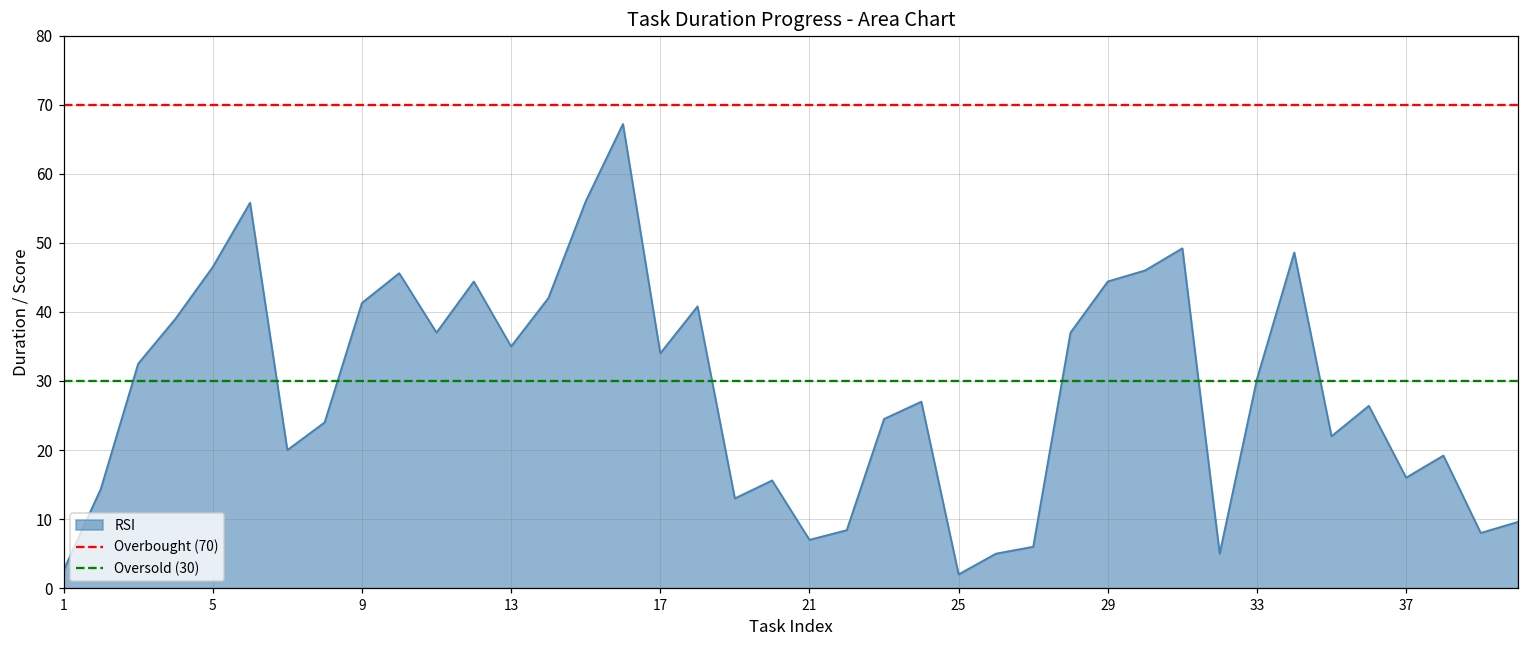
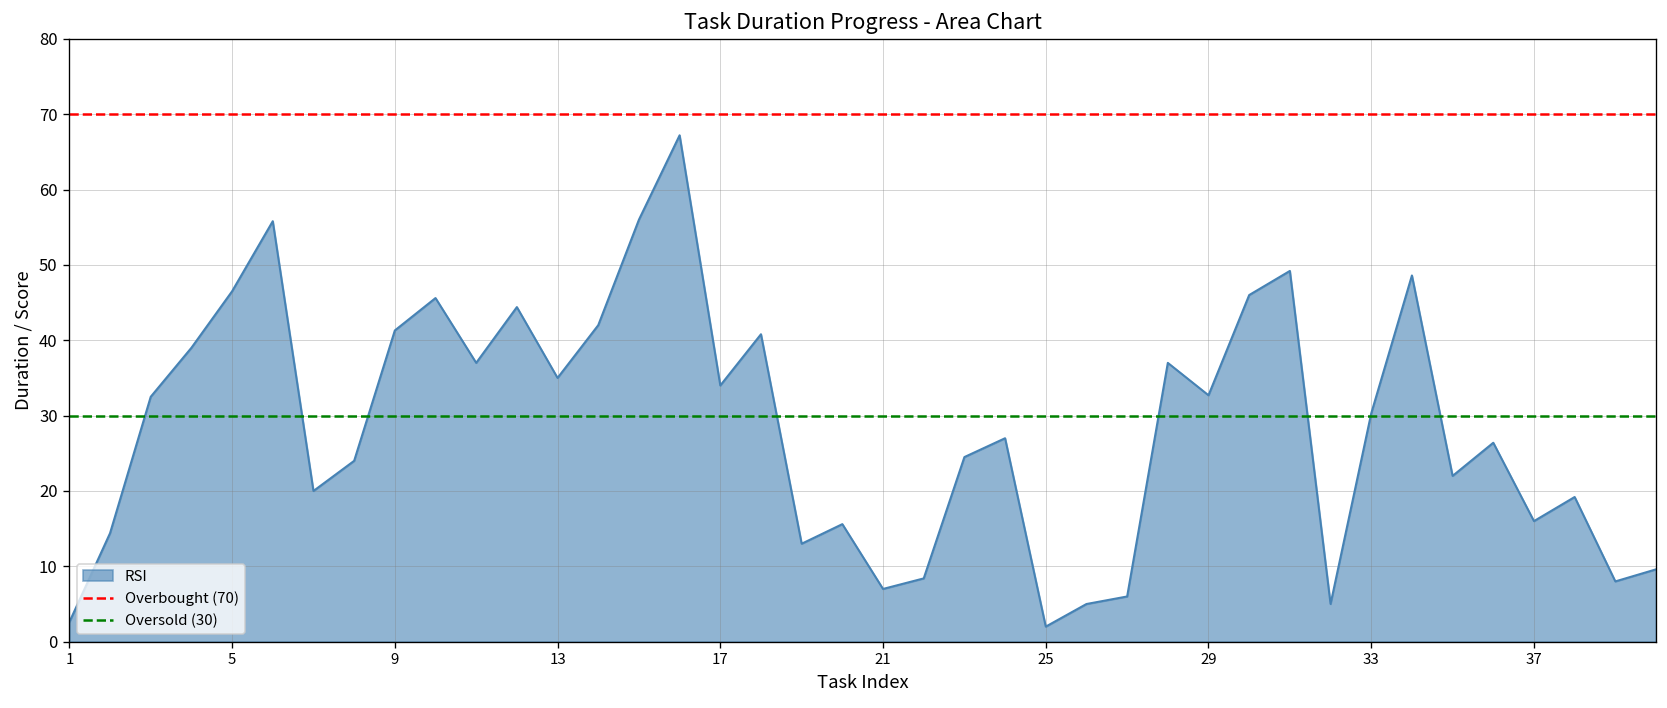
  {
    "1": 3,
    "5": 47,
    "9": 41,
    "13": 35,
    "17": 34,
    "21": 7,
    "25": 2,
-   "29": 44,
+   "29": 33,
    "33": 30,
    "37": 16
  }
